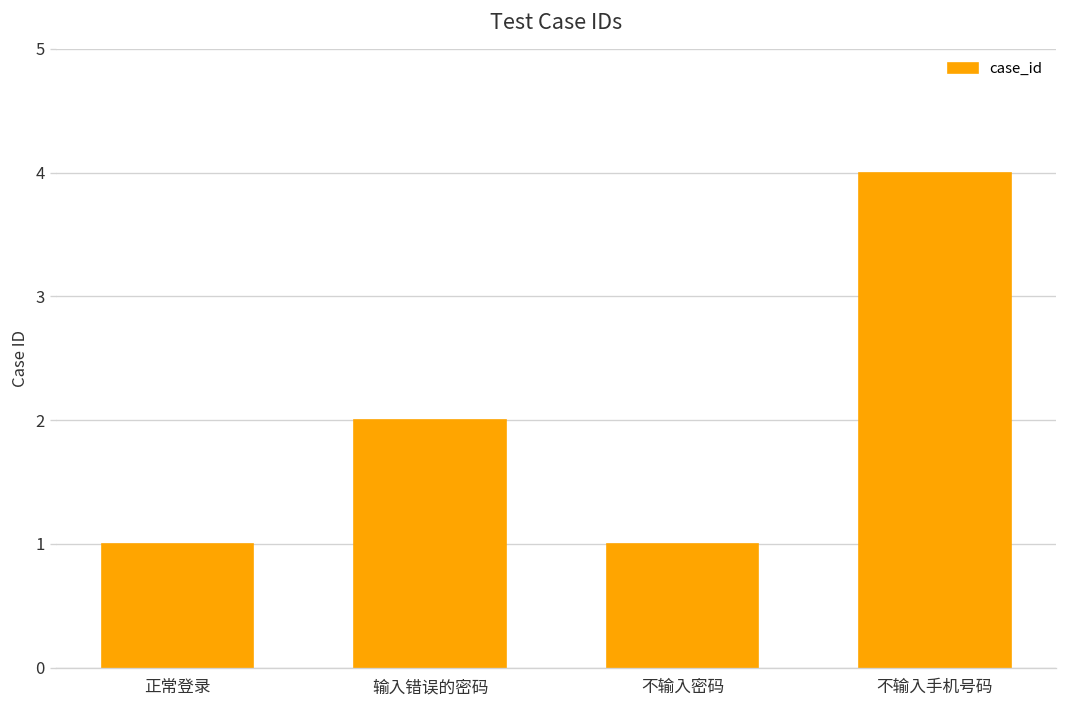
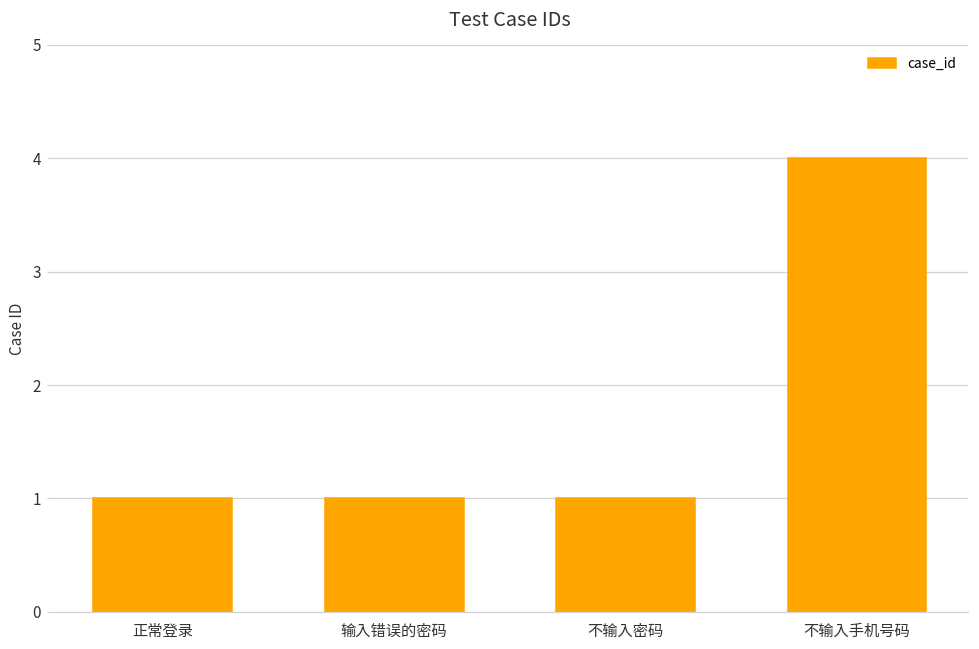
  {
    "正常登录": 1,
-   "输入错误的密码": 2,
+   "输入错误的密码": 1,
    "不输入密码": 1,
    "不输入手机号码": 4
  }
